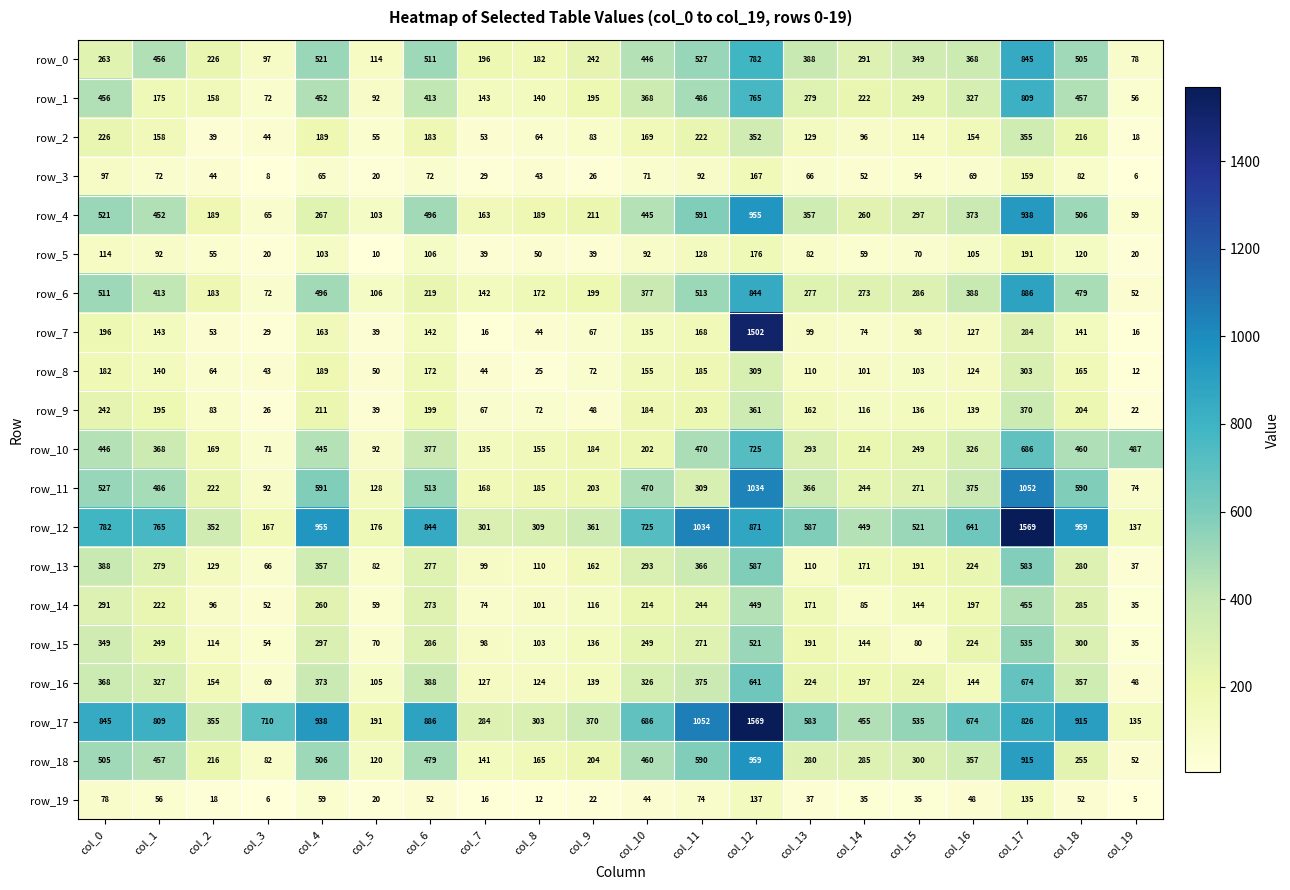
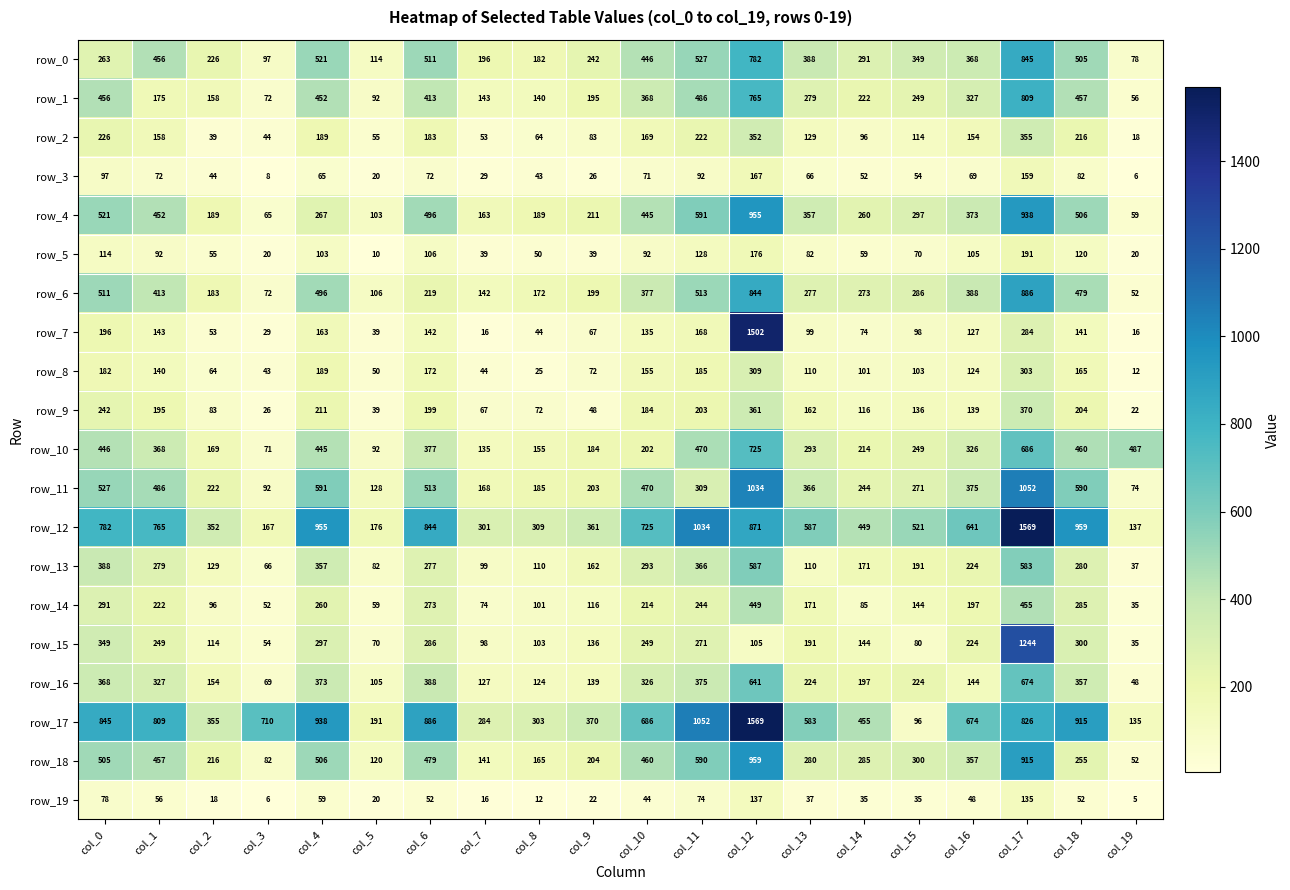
  {
    "row_15": {
      "col_0": 349,
      "col_1": 249,
      "col_2": 114,
      "col_3": 54,
      "col_4": 297,
      "col_5": 70,
      "col_6": 286,
      "col_7": 98,
      "col_8": 103,
      "col_9": 136,
      "col_10": 249,
      "col_11": 271,
-     "col_12": 521,
+     "col_12": 105,
      "col_13": 191,
      "col_14": 144,
      "col_15": 80,
      "col_16": 224,
-     "col_17": 535,
+     "col_17": 1244,
      "col_18": 300,
      "col_19": 35
    },
    "row_17": {
      "col_0": 845,
      "col_1": 809,
      "col_2": 355,
      "col_3": 710,
      "col_4": 938,
      "col_5": 191,
      "col_6": 886,
      "col_7": 284,
      "col_8": 303,
      "col_9": 370,
      "col_10": 686,
      "col_11": 1052,
      "col_12": 1569,
      "col_13": 583,
      "col_14": 455,
-     "col_15": 535,
+     "col_15": 96,
      "col_16": 674,
      "col_17": 826,
      "col_18": 915,
      "col_19": 135
    }
  }
